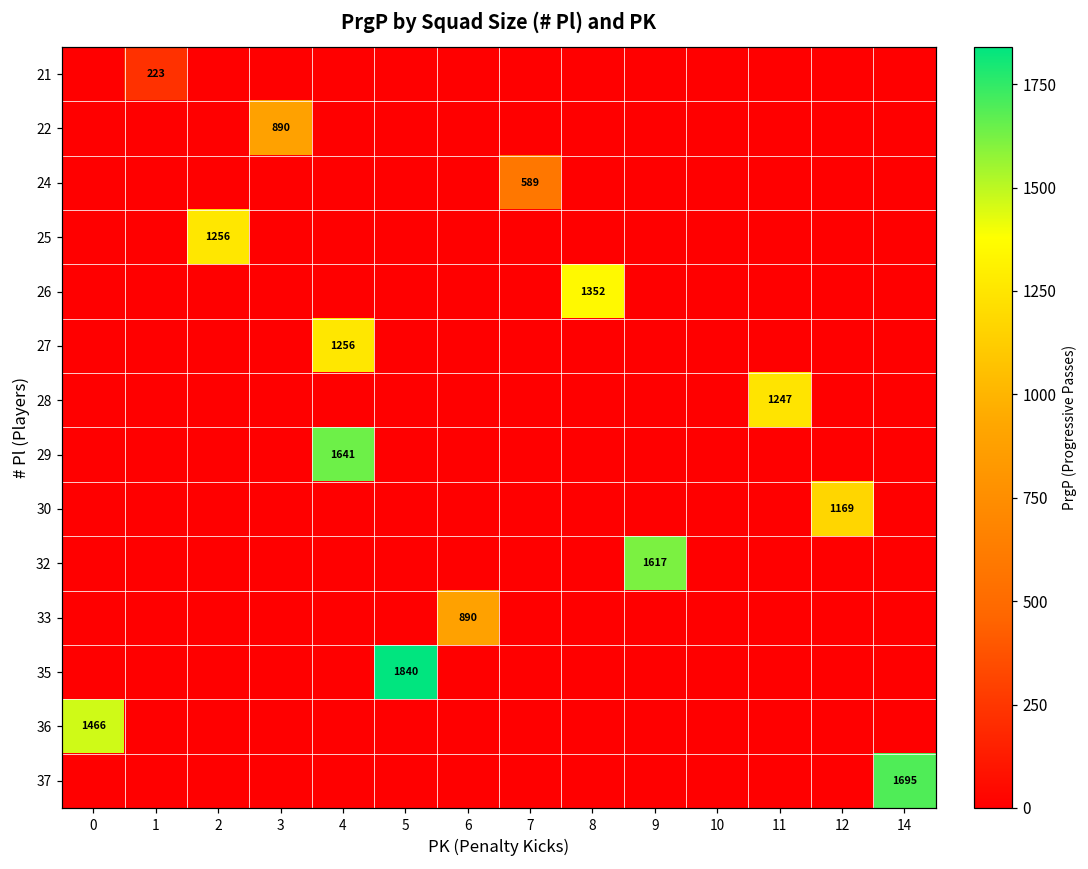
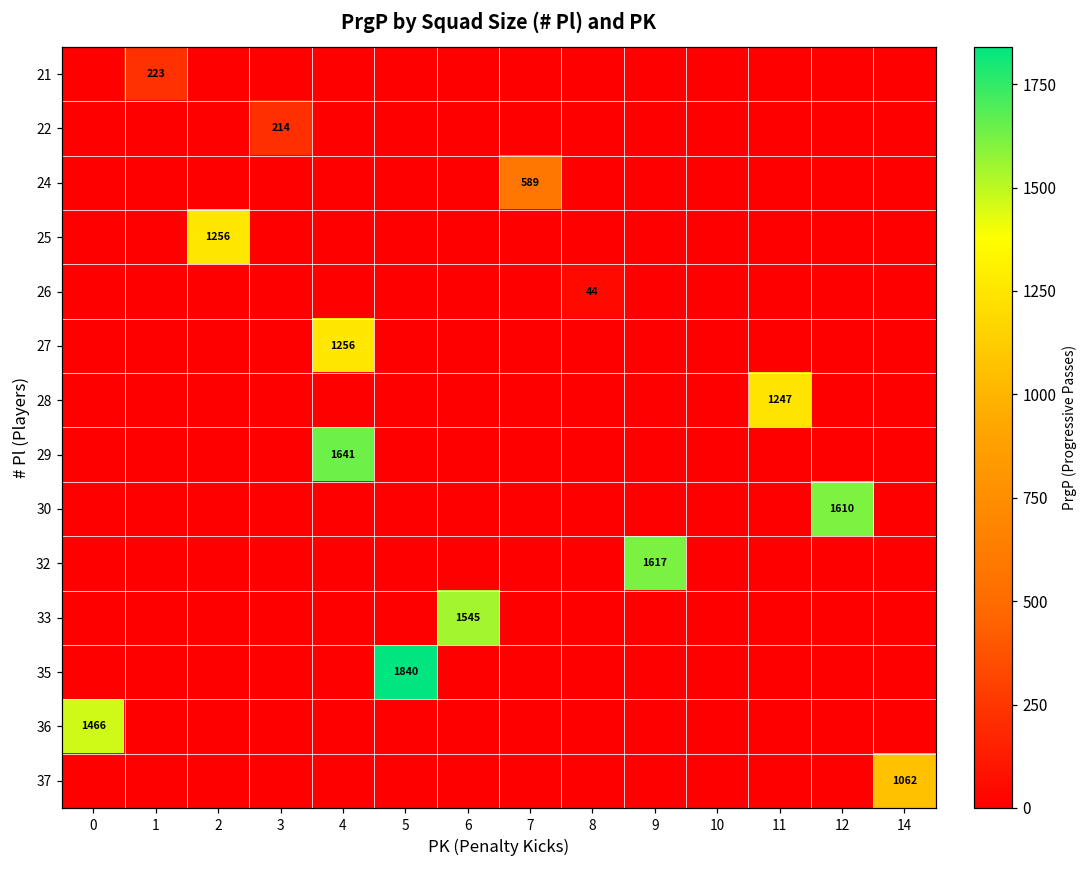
  {
    "21": {
      "1": 223
    },
    "22": {
-     "3": 890
+     "3": 214
    },
    "24": {
      "7": 589
    },
    "25": {
      "2": 1256
    },
    "26": {
-     "8": 1352
+     "8": 44
    },
    "27": {
      "4": 1256
    },
    "28": {
      "11": 1247
    },
    "29": {
      "4": 1641
    },
    "30": {
-     "12": 1169
+     "12": 1610
    },
    "32": {
      "9": 1617
    },
    "33": {
-     "6": 890
+     "6": 1545
    },
    "35": {
      "5": 1840
    },
    "36": {
      "0": 1466
    },
    "37": {
-     "14": 1695
+     "14": 1062
    }
  }
